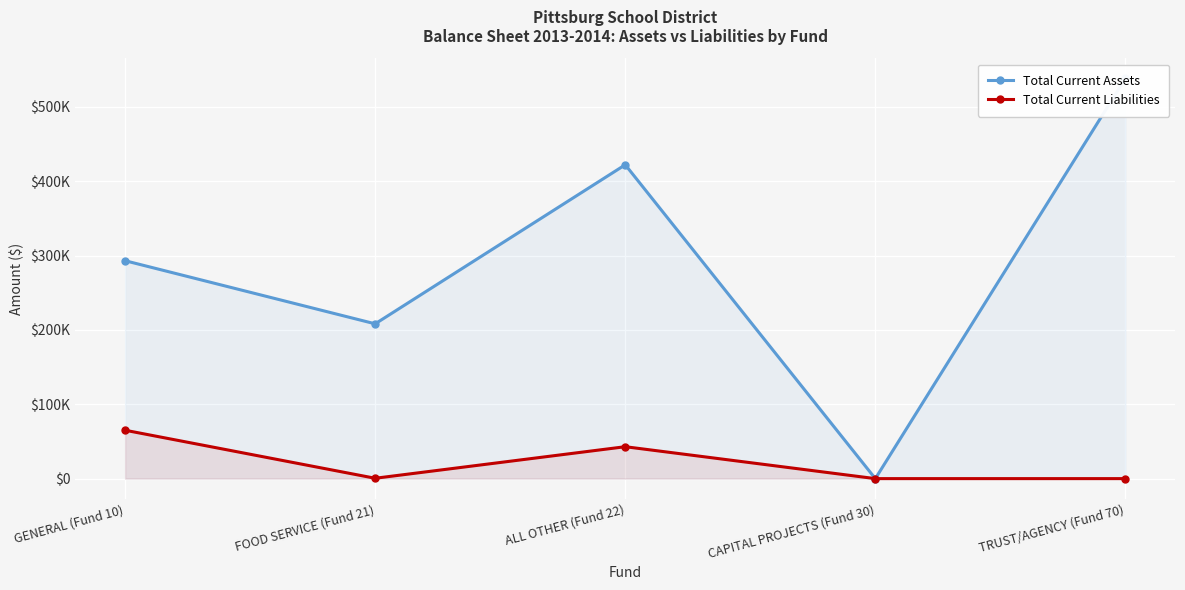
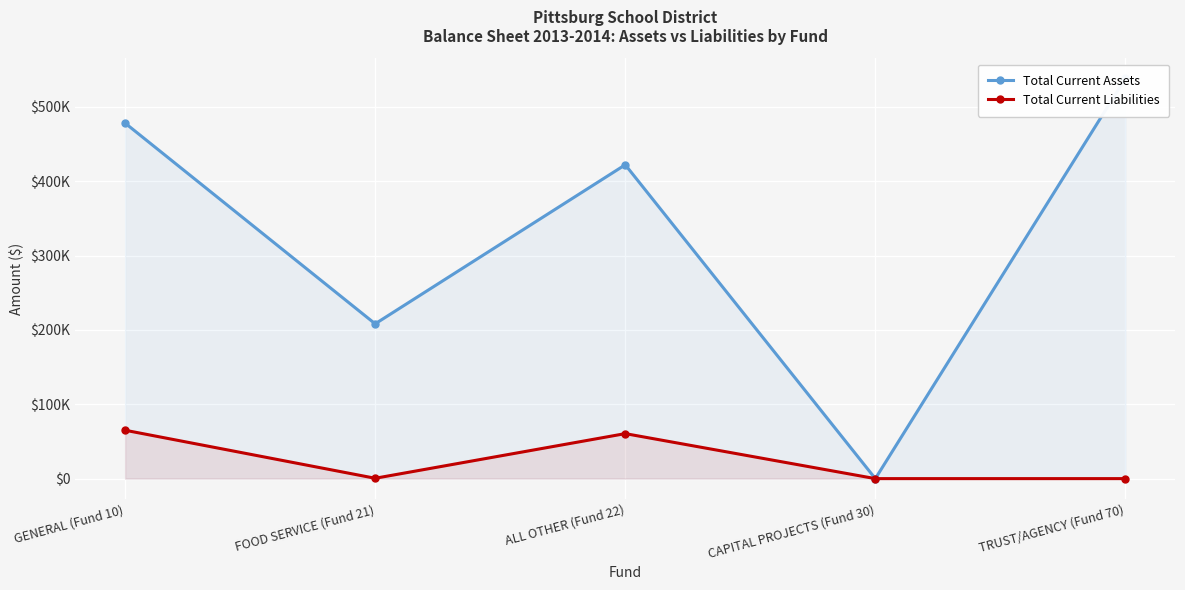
  {
    "Total Current Assets": {
-     "GENERAL (Fund 10)": "$290000",
+     "GENERAL (Fund 10)": "$480000",
      "FOOD SERVICE (Fund 21)": "$210000",
      "ALL OTHER (Fund 22)": "$420000"
    },
    "Total Current Liabilities": {
      "GENERAL (Fund 10)": "$70000",
      "FOOD SERVICE (Fund 21)": "$0",
-     "ALL OTHER (Fund 22)": "$40000",
+     "ALL OTHER (Fund 22)": "$60000",
      "TRUST/AGENCY (Fund 70)": "$0"
    }
  }
